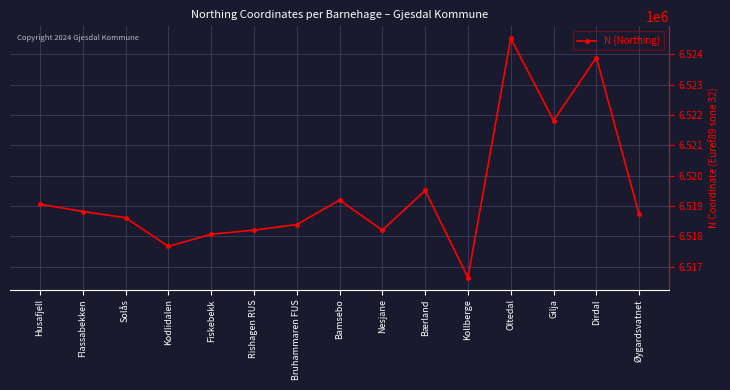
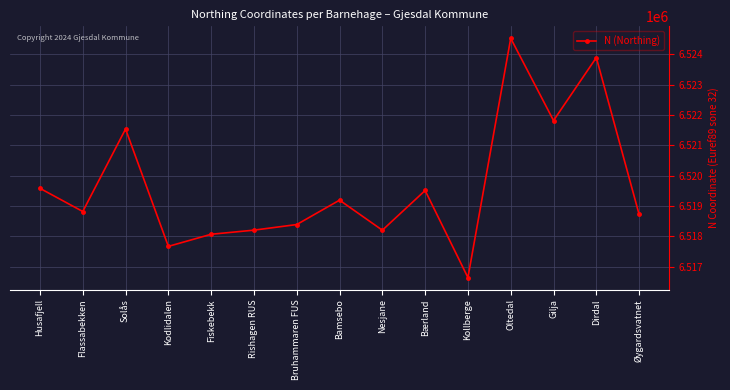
  {
-   "Husafjell": 6519100,
+   "Husafjell": 6519600,
    "Flassabekken": 6518800,
-   "Solås": 6518600,
+   "Solås": 6521500,
    "Kodlidalen": 6517700,
    "Fiskebekk": 6518100,
    "Rishagen RUS": 6518200,
    "Bruhammaren FUS": 6518400,
    "Bamsebo": 6519200,
    "Nesjane": 6518200,
    "Bærland": 6519500,
    "Kollberge": 6516600,
    "Oltedal": 6524500,
    "Gilja": 6521800,
    "Dirdal": 6523900,
    "Øygardsvatnet": 6518700
  }
